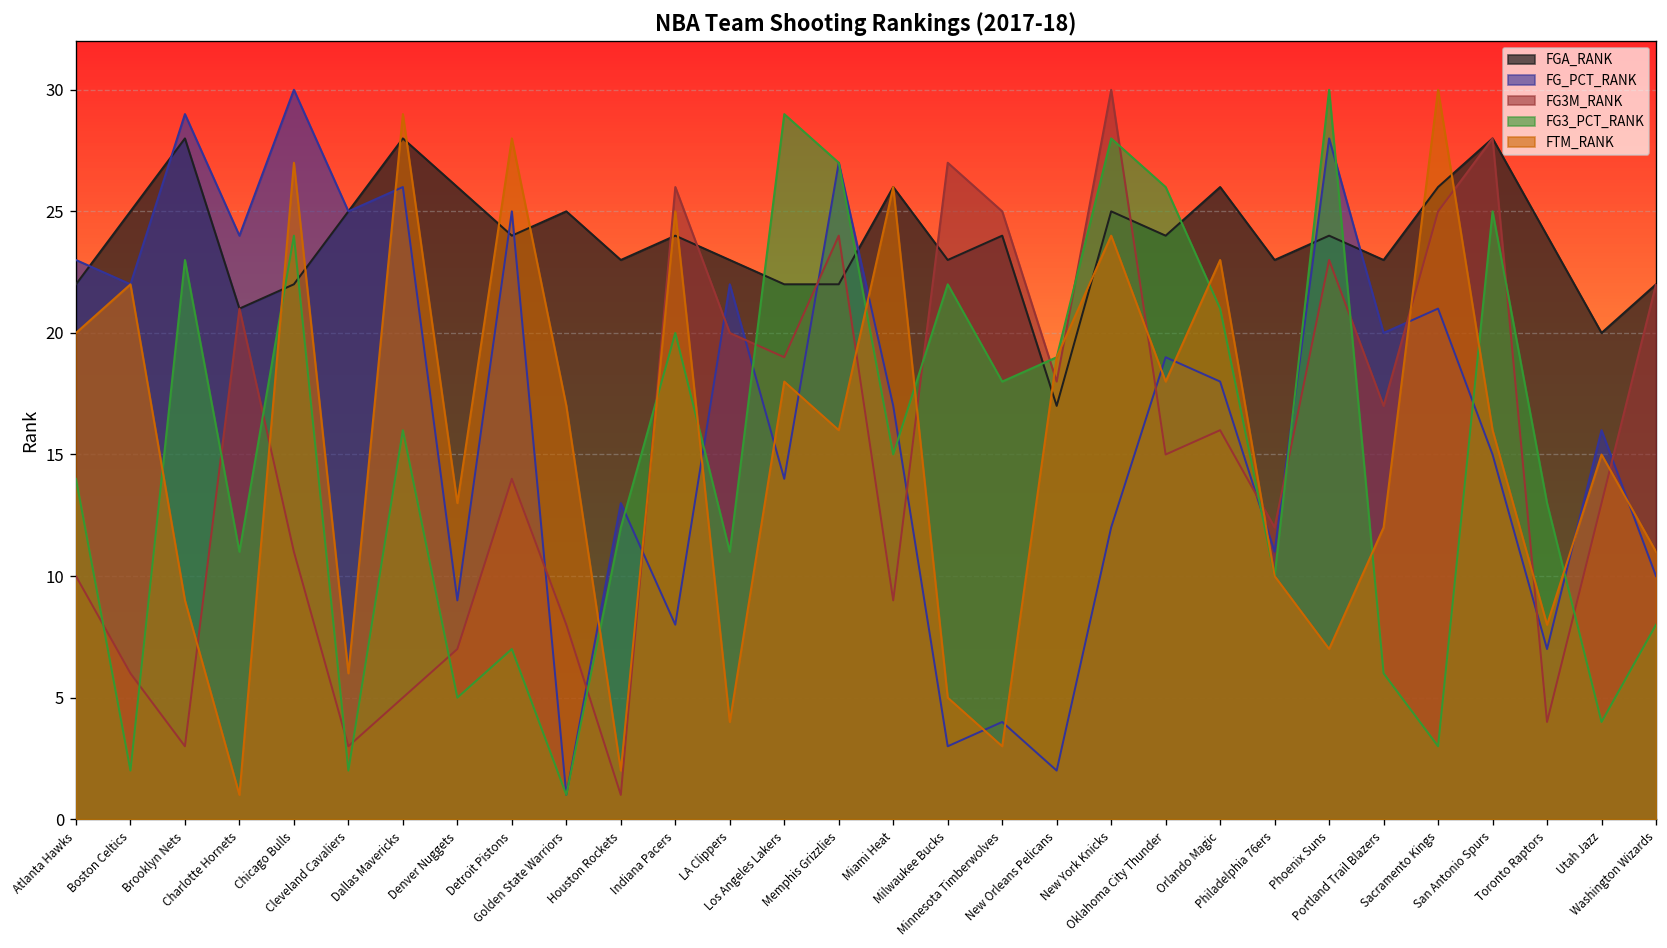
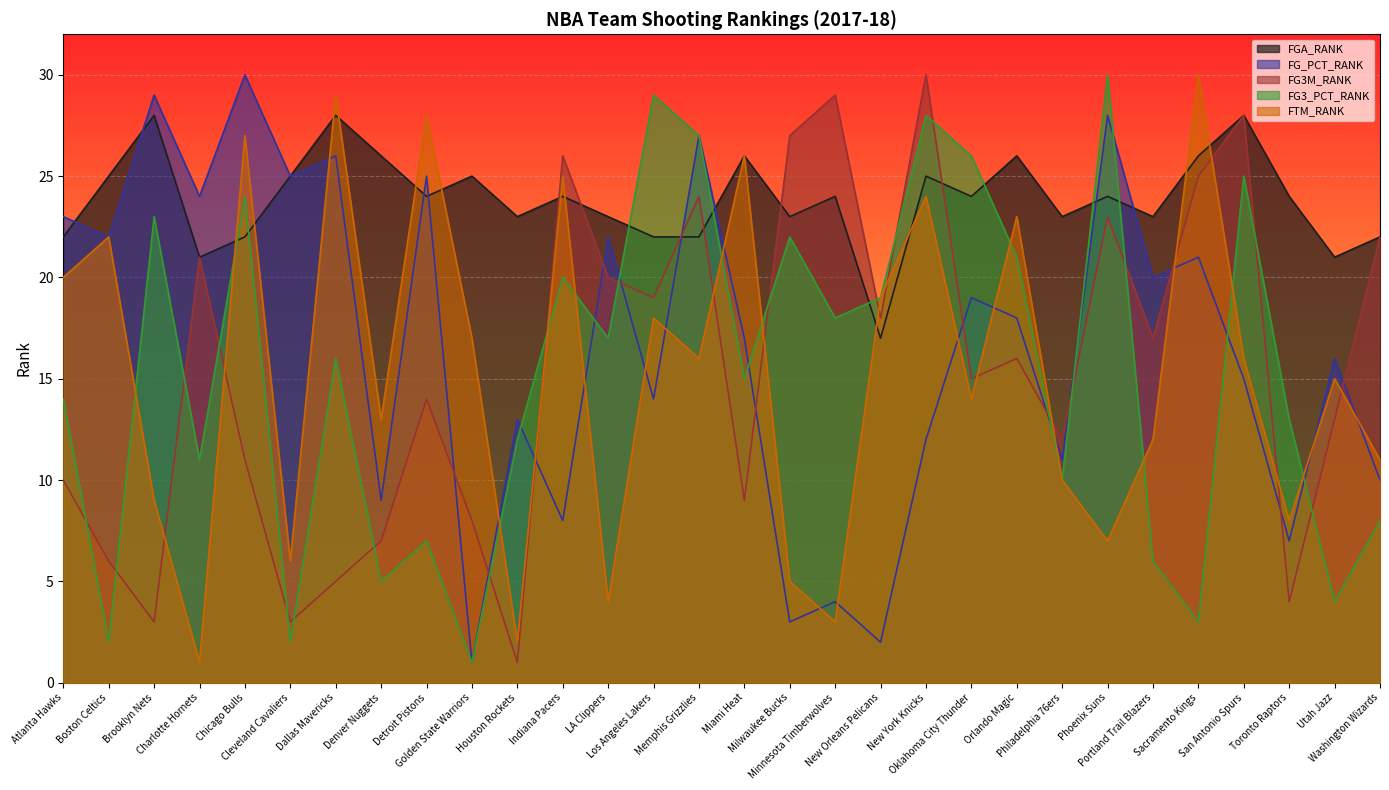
  {
    "FGA_RANK": {
      "Atlanta Hawks": 22,
      "Boston Celtics": 25,
      "Brooklyn Nets": 28,
      "Chicago Bulls": 22,
      "Dallas Mavericks": 28,
      "Denver Nuggets": 26,
      "Detroit Pistons": 24,
      "Golden State Warriors": 25,
      "Houston Rockets": 23,
      "Indiana Pacers": 24,
      "LA Clippers": 23,
      "Los Angeles Lakers": 22,
      "Memphis Grizzlies": 22,
      "Milwaukee Bucks": 23,
      "Minnesota Timberwolves": 24,
      "New Orleans Pelicans": 17,
      "New York Knicks": 25,
      "Oklahoma City Thunder": 24,
      "Orlando Magic": 26,
      "Philadelphia 76ers": 23,
      "Phoenix Suns": 24,
      "Portland Trail Blazers": 23,
      "Sacramento Kings": 26,
      "Toronto Raptors": 24,
-     "Utah Jazz": 20
+     "Utah Jazz": 21
    },
    "FG_PCT_RANK": {
      "Atlanta Hawks": 23,
      "Brooklyn Nets": 29,
      "Charlotte Hornets": 24,
      "Chicago Bulls": 30,
      "Dallas Mavericks": 26,
      "Denver Nuggets": 9,
      "Detroit Pistons": 25,
      "Houston Rockets": 13,
      "Indiana Pacers": 8,
      "LA Clippers": 22,
      "Los Angeles Lakers": 14,
      "Miami Heat": 17,
      "Milwaukee Bucks": 3,
      "Minnesota Timberwolves": 4,
      "New Orleans Pelicans": 2,
      "New York Knicks": 12,
      "Oklahoma City Thunder": 19,
      "Orlando Magic": 18,
      "Philadelphia 76ers": 11,
      "Phoenix Suns": 28,
      "Portland Trail Blazers": 20,
      "Sacramento Kings": 21,
      "San Antonio Spurs": 15,
      "Toronto Raptors": 7,
      "Utah Jazz": 16,
      "Washington Wizards": 10
    },
    "FG3M_RANK": {
      "Atlanta Hawks": 10,
      "Boston Celtics": 6,
      "Brooklyn Nets": 3,
      "Chicago Bulls": 11,
      "Cleveland Cavaliers": 3,
      "Dallas Mavericks": 5,
      "Denver Nuggets": 7,
      "Detroit Pistons": 14,
      "Golden State Warriors": 8,
      "Houston Rockets": 1,
      "Indiana Pacers": 26,
      "LA Clippers": 20,
      "Los Angeles Lakers": 19,
      "Memphis Grizzlies": 24,
      "Miami Heat": 9,
      "Milwaukee Bucks": 27,
-     "Minnesota Timberwolves": 25,
+     "Minnesota Timberwolves": 29,
      "New Orleans Pelicans": 18,
      "New York Knicks": 30,
      "Oklahoma City Thunder": 15,
      "Orlando Magic": 16,
      "Philadelphia 76ers": 12,
      "Phoenix Suns": 23,
      "Portland Trail Blazers": 17,
      "Sacramento Kings": 25,
      "Toronto Raptors": 4,
      "Utah Jazz": 13
    },
    "FG3_PCT_RANK": {
      "Atlanta Hawks": 14,
      "Boston Celtics": 2,
      "Brooklyn Nets": 23,
      "Charlotte Hornets": 11,
      "Chicago Bulls": 24,
      "Cleveland Cavaliers": 2,
      "Dallas Mavericks": 16,
      "Denver Nuggets": 5,
      "Detroit Pistons": 7,
      "Houston Rockets": 12,
      "Indiana Pacers": 20,
-     "LA Clippers": 11,
+     "LA Clippers": 17,
      "Los Angeles Lakers": 29,
      "Miami Heat": 15,
      "Milwaukee Bucks": 22,
      "Minnesota Timberwolves": 18,
      "New York Knicks": 28,
      "Oklahoma City Thunder": 26,
      "Orlando Magic": 21,
      "Phoenix Suns": 30,
      "Portland Trail Blazers": 6,
      "Sacramento Kings": 3,
      "San Antonio Spurs": 25,
      "Toronto Raptors": 13,
      "Utah Jazz": 4,
      "Washington Wizards": 8
    },
    "FTM_RANK": {
      "Atlanta Hawks": 20,
      "Brooklyn Nets": 9,
      "Charlotte Hornets": 1,
      "Chicago Bulls": 27,
      "Cleveland Cavaliers": 6,
      "Dallas Mavericks": 29,
      "Denver Nuggets": 13,
      "Detroit Pistons": 28,
      "Golden State Warriors": 17,
      "Houston Rockets": 2,
      "Indiana Pacers": 25,
      "LA Clippers": 4,
      "Los Angeles Lakers": 18,
      "Memphis Grizzlies": 16,
      "Milwaukee Bucks": 5,
      "Minnesota Timberwolves": 3,
      "New York Knicks": 24,
-     "Oklahoma City Thunder": 18,
+     "Oklahoma City Thunder": 14,
      "Orlando Magic": 23,
      "Phoenix Suns": 7,
      "Portland Trail Blazers": 12,
      "Sacramento Kings": 30,
      "San Antonio Spurs": 16,
      "Toronto Raptors": 8,
      "Utah Jazz": 15,
      "Washington Wizards": 11
    }
  }
